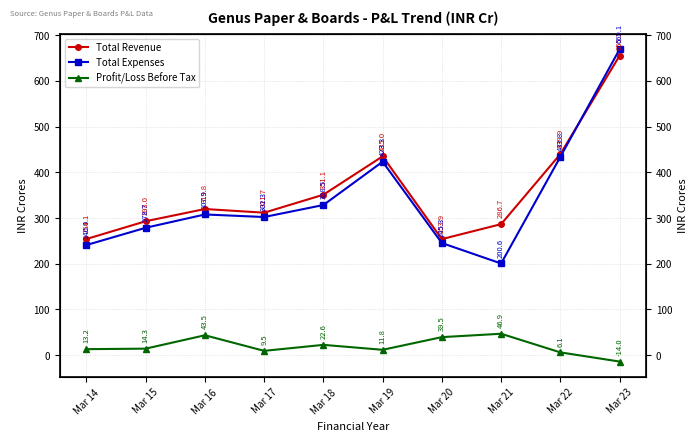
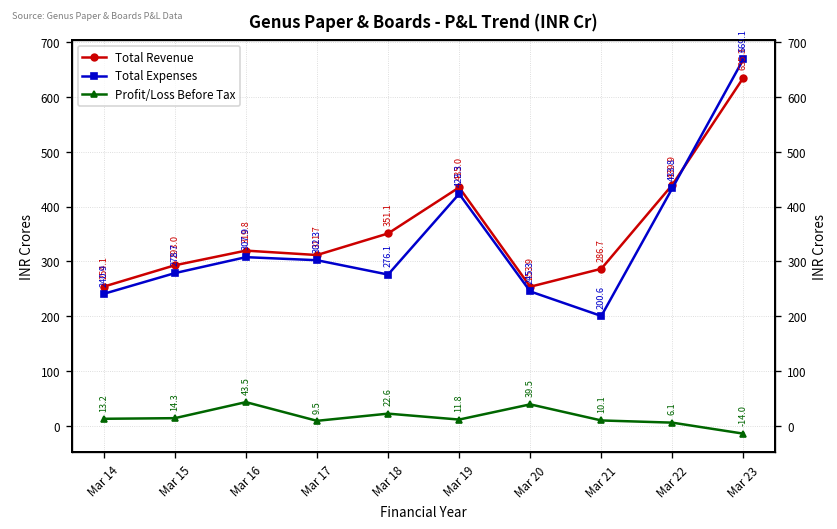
  {
    "Total Revenue": {
      "Mar 21": 286.7,
-     "Mar 23": 655.2
+     "Mar 23": 635.3
    },
    "Total Expenses": {
-     "Mar 18": 328.5,
+     "Mar 18": 276.1,
      "Mar 21": 200.6
    },
    "Profit/Loss Before Tax": {
      "Mar 14": 13.2,
      "Mar 15": 14.3,
      "Mar 16": 43.5,
      "Mar 17": 9.5,
      "Mar 18": 22.6,
      "Mar 19": 11.8,
      "Mar 20": 39.5,
-     "Mar 21": 46.9,
+     "Mar 21": 10.1,
      "Mar 22": 6.1,
      "Mar 23": -14.0
    }
  }
